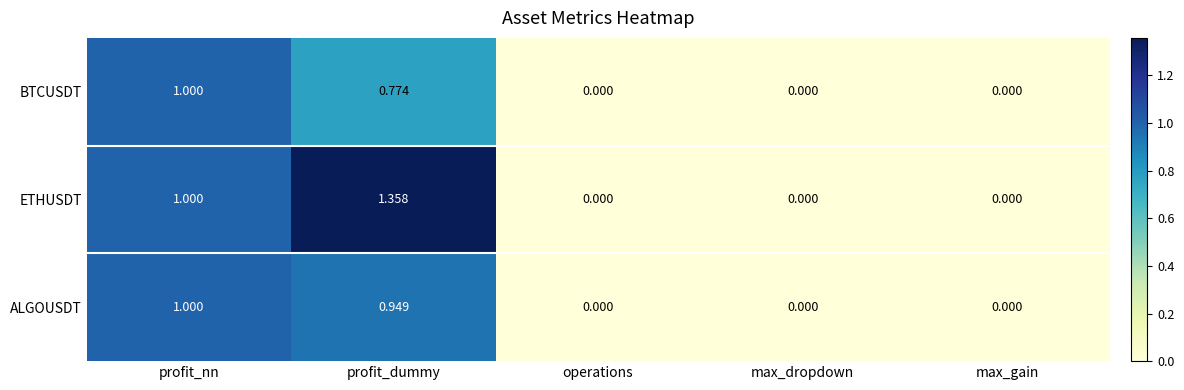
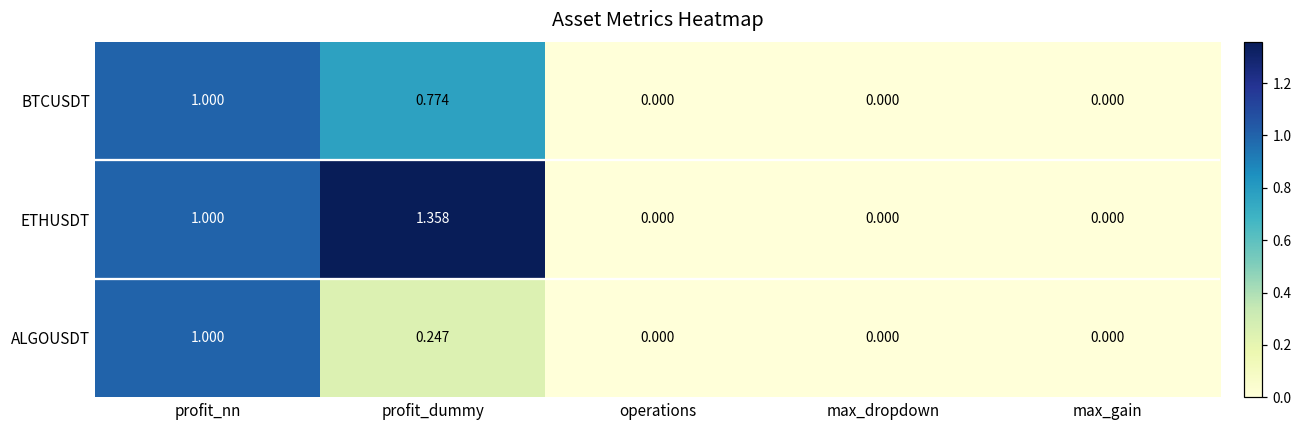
  {
    "BTCUSDT": {
      "profit_nn": 1.000,
      "profit_dummy": 0.774,
      "operations": 0.000,
      "max_dropdown": 0.000,
      "max_gain": 0.000
    },
    "ETHUSDT": {
      "profit_nn": 1.000,
      "profit_dummy": 1.358,
      "operations": 0.000,
      "max_dropdown": 0.000,
      "max_gain": 0.000
    },
    "ALGOUSDT": {
      "profit_nn": 1.000,
-     "profit_dummy": 0.949,
+     "profit_dummy": 0.247,
      "operations": 0.000,
      "max_dropdown": 0.000,
      "max_gain": 0.000
    }
  }
